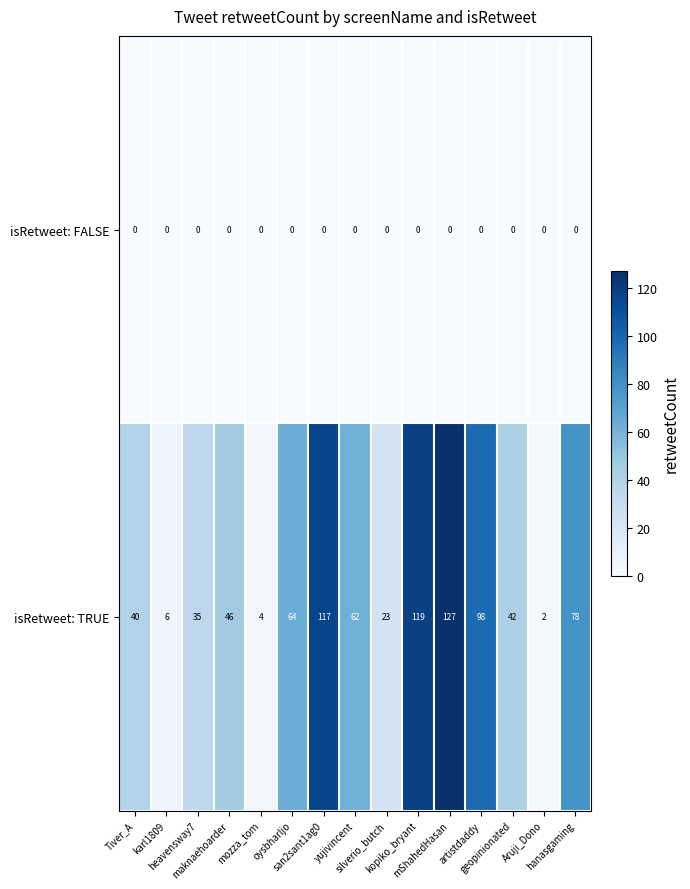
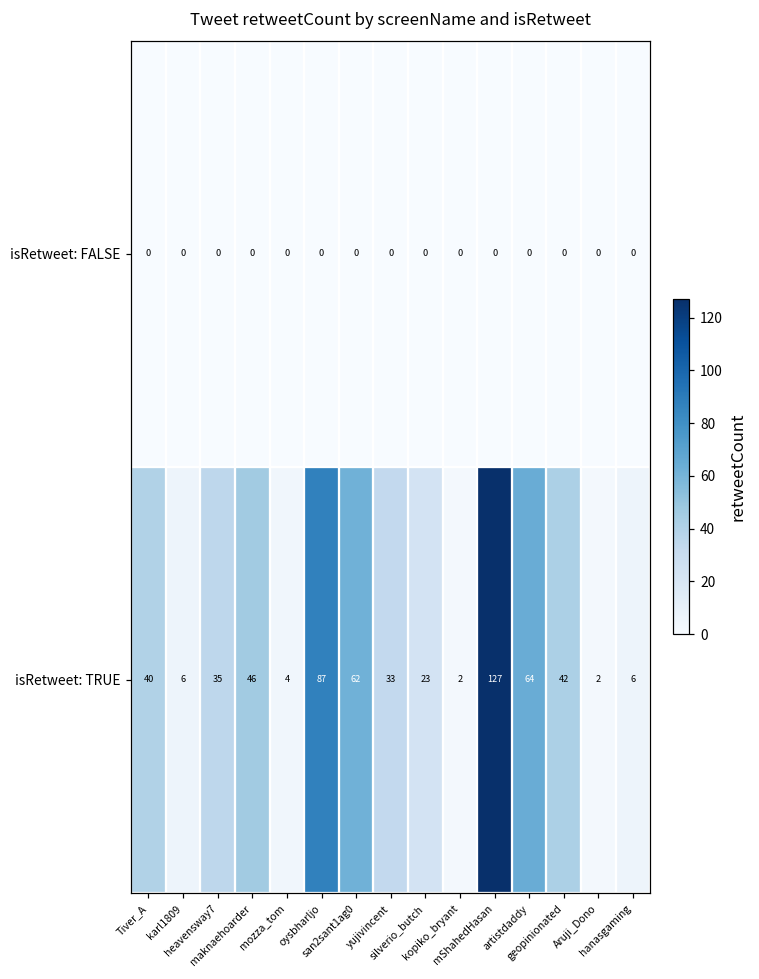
  {
    "isRetweet: FALSE": {
      "Tiver_A": 0,
      "karl1809": 0,
      "heavensway7": 0,
      "maknaehoarder": 0,
      "mozza_tom": 0,
      "oysbharljo": 0,
      "san2sant1ag0": 0,
      "yujivincent": 0,
      "silverio_butch": 0,
      "kopiko_bryant": 0,
      "mShahedHasan": 0,
      "artistdaddy": 0,
      "geopinionated": 0,
      "Aruji_Dono": 0,
      "hanasgaming": 0
    },
    "isRetweet: TRUE": {
      "Tiver_A": 40,
      "karl1809": 6,
      "heavensway7": 35,
      "maknaehoarder": 46,
      "mozza_tom": 4,
-     "oysbharljo": 64,
-     "san2sant1ag0": 117,
-     "yujivincent": 62,
+     "oysbharljo": 87,
+     "san2sant1ag0": 62,
+     "yujivincent": 33,
      "silverio_butch": 23,
-     "kopiko_bryant": 119,
+     "kopiko_bryant": 2,
      "mShahedHasan": 127,
-     "artistdaddy": 98,
+     "artistdaddy": 64,
      "geopinionated": 42,
      "Aruji_Dono": 2,
-     "hanasgaming": 78
+     "hanasgaming": 6
    }
  }
